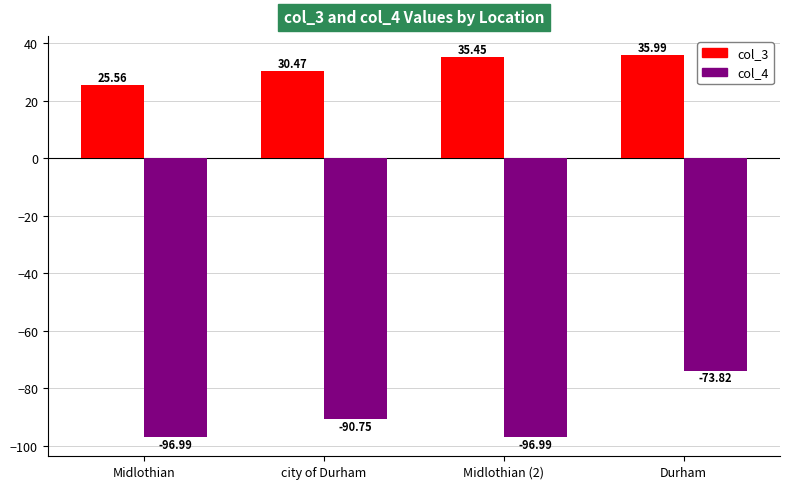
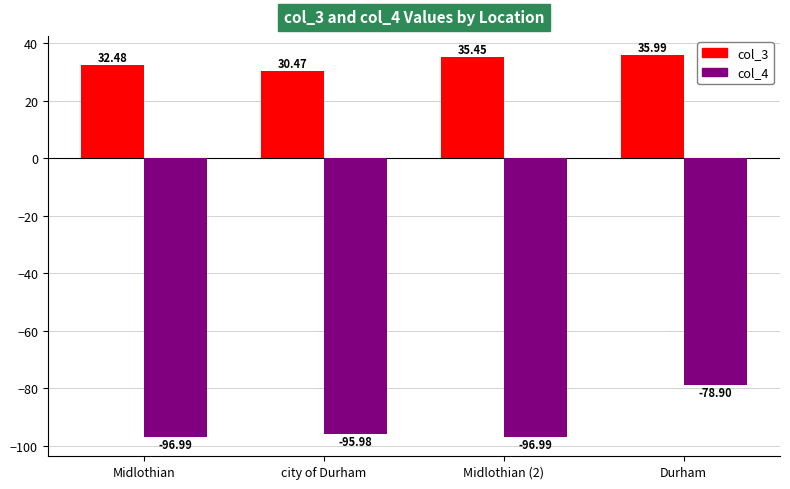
  {
    "col_3": {
-     "Midlothian": 25.56,
+     "Midlothian": 32.48,
      "city of Durham": 30.47,
      "Midlothian (2)": 35.45,
      "Durham": 35.99
    },
    "col_4": {
      "Midlothian": -96.99,
-     "city of Durham": -90.75,
+     "city of Durham": -95.98,
      "Midlothian (2)": -96.99,
-     "Durham": -73.82
+     "Durham": -78.90
    }
  }
